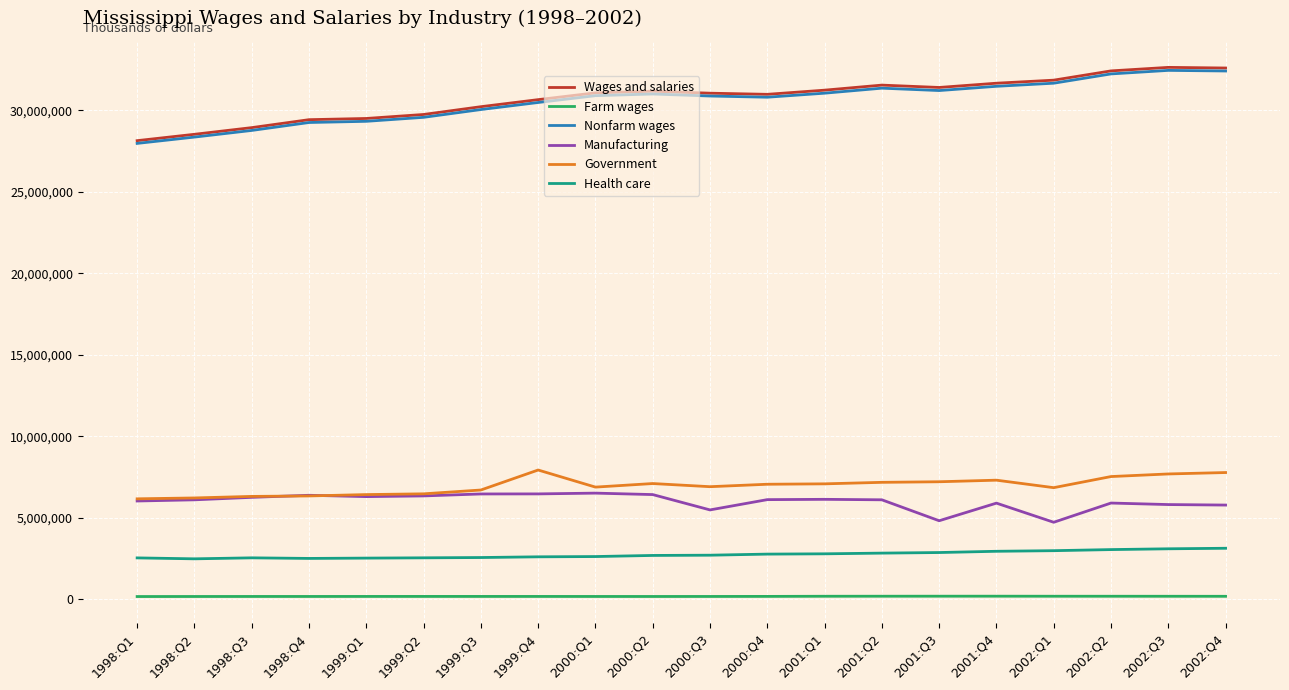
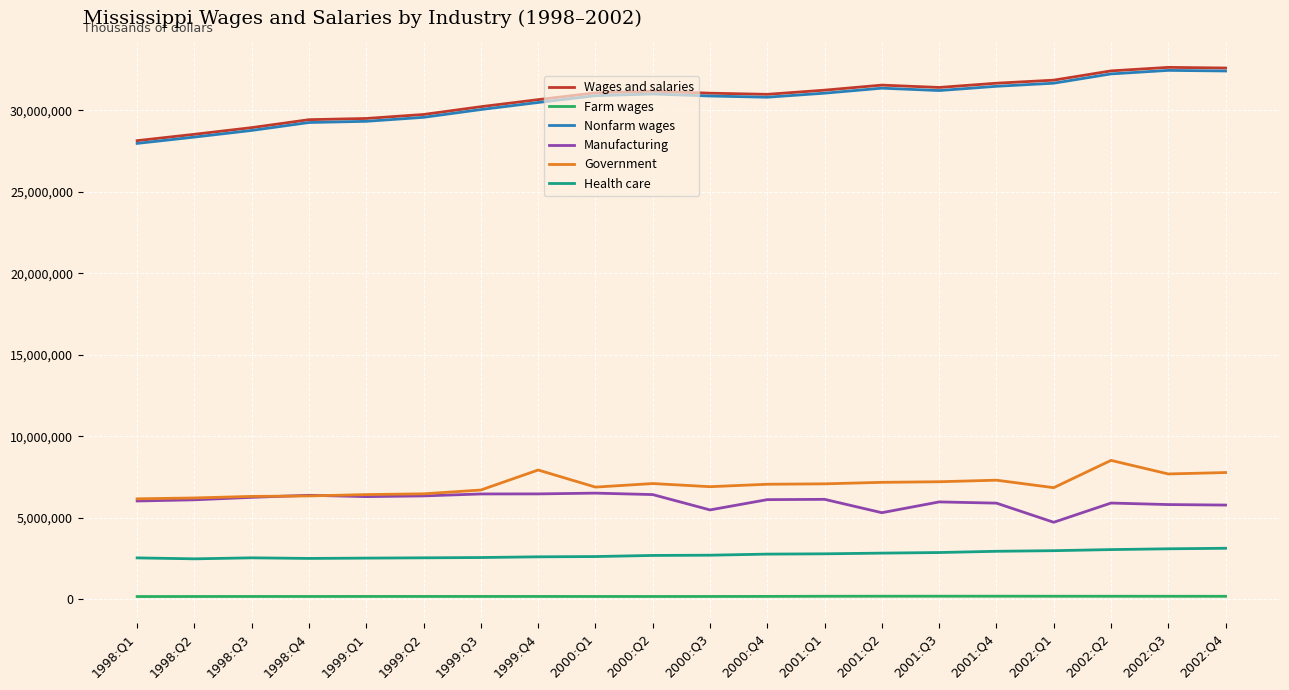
  {
    "Wages and salaries": {
      "1998:Q1": "28,100,000",
      "1998:Q2": "28,500,000",
      "1998:Q3": "28,900,000",
      "1998:Q4": "29,400,000",
      "1999:Q1": "29,500,000",
      "1999:Q2": "29,700,000",
      "1999:Q3": "30,200,000",
      "1999:Q4": "30,700,000",
      "2000:Q3": "31,100,000",
      "2000:Q4": "31,000,000",
      "2001:Q1": "31,200,000",
      "2001:Q2": "31,500,000",
      "2001:Q3": "31,400,000",
      "2001:Q4": "31,700,000",
      "2002:Q1": "31,900,000",
      "2002:Q2": "32,400,000",
      "2002:Q3": "32,600,000",
      "2002:Q4": "32,600,000"
    },
    "Nonfarm wages": {
      "1998:Q1": "28,000,000",
      "1998:Q2": "28,400,000",
      "1998:Q3": "28,800,000",
      "1998:Q4": "29,300,000",
      "1999:Q1": "29,300,000",
      "1999:Q2": "29,600,000",
      "1999:Q3": "30,000,000",
      "1999:Q4": "30,500,000",
      "2000:Q3": "30,900,000",
      "2000:Q4": "30,800,000",
      "2001:Q1": "31,100,000",
      "2001:Q2": "31,400,000",
      "2001:Q3": "31,200,000",
      "2001:Q4": "31,500,000",
      "2002:Q1": "31,700,000",
      "2002:Q2": "32,200,000",
      "2002:Q3": "32,500,000",
      "2002:Q4": "32,400,000"
    },
    "Manufacturing": {
      "1999:Q3": "6,500,000",
      "1999:Q4": "6,500,000",
      "2000:Q1": "6,500,000",
      "2000:Q2": "6,400,000",
      "2000:Q3": "5,500,000",
      "2000:Q4": "6,100,000",
      "2001:Q1": "6,100,000",
-     "2001:Q2": "6,100,000",
-     "2001:Q3": "4,800,000",
+     "2001:Q2": "5,300,000",
+     "2001:Q3": "6,000,000",
      "2001:Q4": "5,900,000",
      "2002:Q1": "4,700,000",
      "2002:Q2": "5,900,000",
      "2002:Q3": "5,800,000",
      "2002:Q4": "5,800,000"
    },
    "Government": {
      "1999:Q3": "6,700,000",
      "1999:Q4": "7,900,000",
      "2000:Q1": "6,900,000",
      "2000:Q2": "7,100,000",
      "2000:Q3": "6,900,000",
      "2000:Q4": "7,100,000",
      "2001:Q1": "7,100,000",
      "2001:Q2": "7,200,000",
      "2001:Q3": "7,200,000",
      "2001:Q4": "7,300,000",
      "2002:Q1": "6,800,000",
-     "2002:Q2": "7,500,000",
+     "2002:Q2": "8,500,000",
      "2002:Q3": "7,700,000",
      "2002:Q4": "7,800,000"
    }
  }
